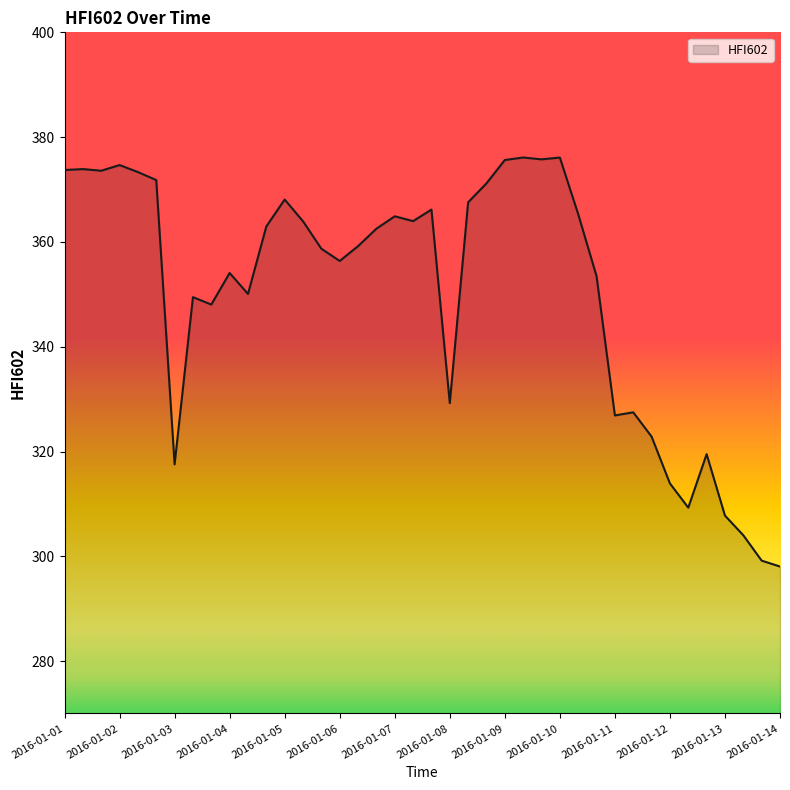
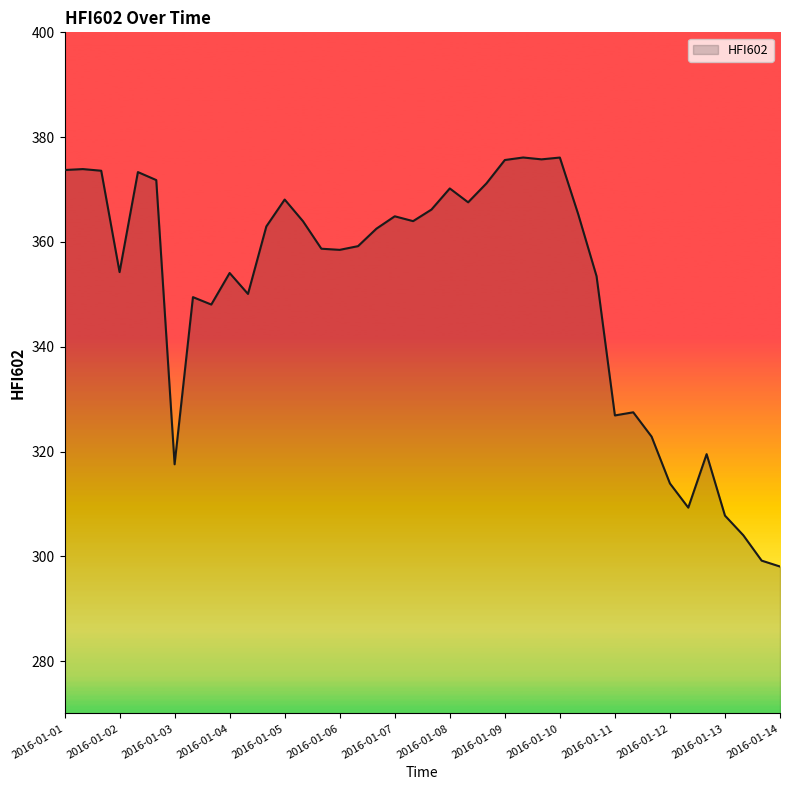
  {
    "2016-01-01": 374,
-   "2016-01-02": 375,
+   "2016-01-02": 354,
    "2016-01-03": 318,
    "2016-01-04": 354,
    "2016-01-05": 368,
-   "2016-01-06": 356,
+   "2016-01-06": 358,
    "2016-01-07": 365,
-   "2016-01-08": 329,
+   "2016-01-08": 370,
    "2016-01-09": 376,
    "2016-01-10": 376,
    "2016-01-11": 327,
    "2016-01-12": 314,
    "2016-01-13": 308,
    "2016-01-14": 298
  }
